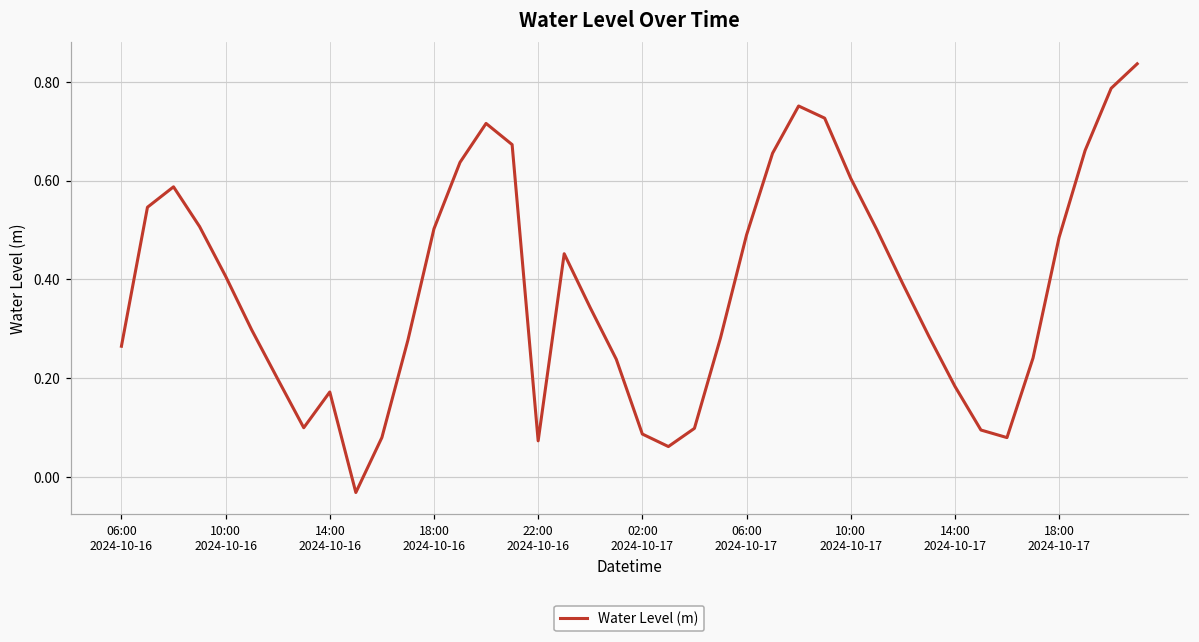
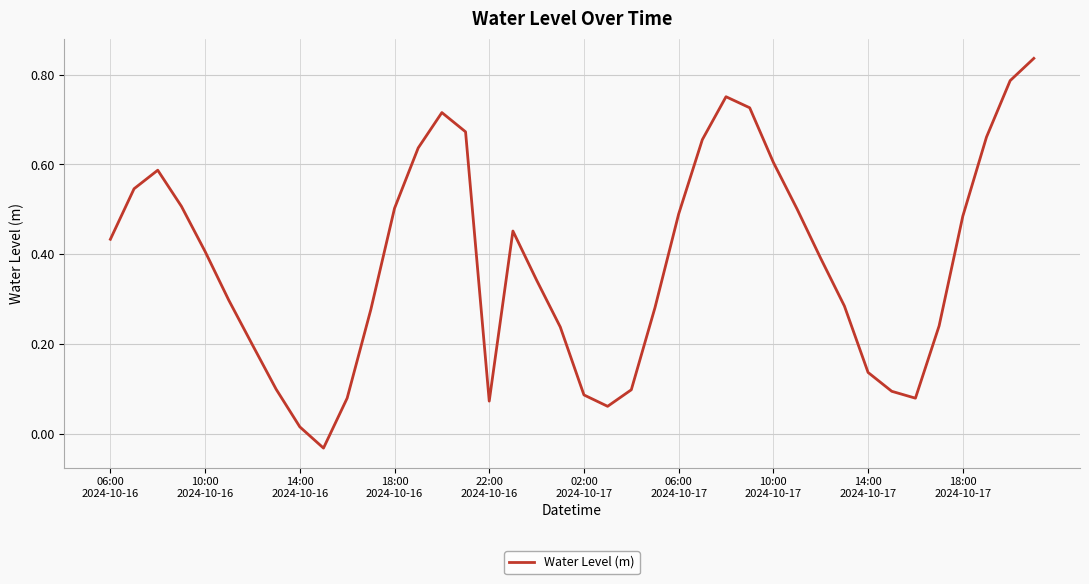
  {
-   "06:00 2024-10-16": 0.26,
+   "06:00 2024-10-16": 0.43,
    "10:00 2024-10-16": 0.41,
-   "14:00 2024-10-16": 0.17,
+   "14:00 2024-10-16": 0.02,
    "18:00 2024-10-16": 0.50,
    "22:00 2024-10-16": 0.07,
    "02:00 2024-10-17": 0.09,
    "06:00 2024-10-17": 0.49,
    "10:00 2024-10-17": 0.60,
-   "14:00 2024-10-17": 0.18,
+   "14:00 2024-10-17": 0.14,
    "18:00 2024-10-17": 0.48
  }
